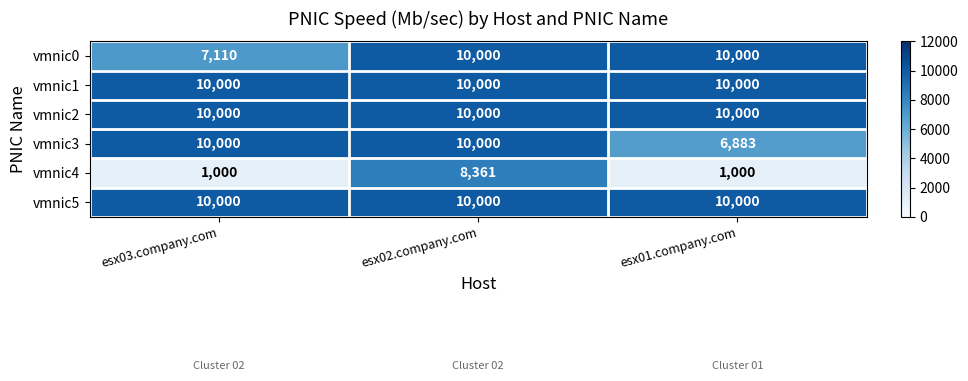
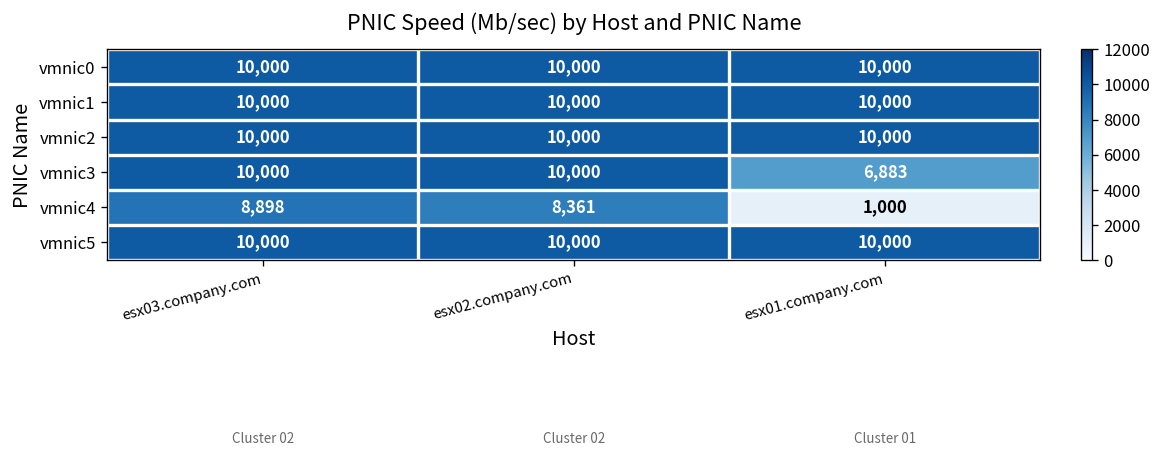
  {
    "vmnic0": {
-     "esx03.company.com": "7,110",
+     "esx03.company.com": "10,000",
      "esx02.company.com": "10,000",
      "esx01.company.com": "10,000"
    },
    "vmnic1": {
      "esx03.company.com": "10,000",
      "esx02.company.com": "10,000",
      "esx01.company.com": "10,000"
    },
    "vmnic2": {
      "esx03.company.com": "10,000",
      "esx02.company.com": "10,000",
      "esx01.company.com": "10,000"
    },
    "vmnic3": {
      "esx03.company.com": "10,000",
      "esx02.company.com": "10,000",
      "esx01.company.com": "6,883"
    },
    "vmnic4": {
-     "esx03.company.com": "1,000",
+     "esx03.company.com": "8,898",
      "esx02.company.com": "8,361",
      "esx01.company.com": "1,000"
    },
    "vmnic5": {
      "esx03.company.com": "10,000",
      "esx02.company.com": "10,000",
      "esx01.company.com": "10,000"
    }
  }
